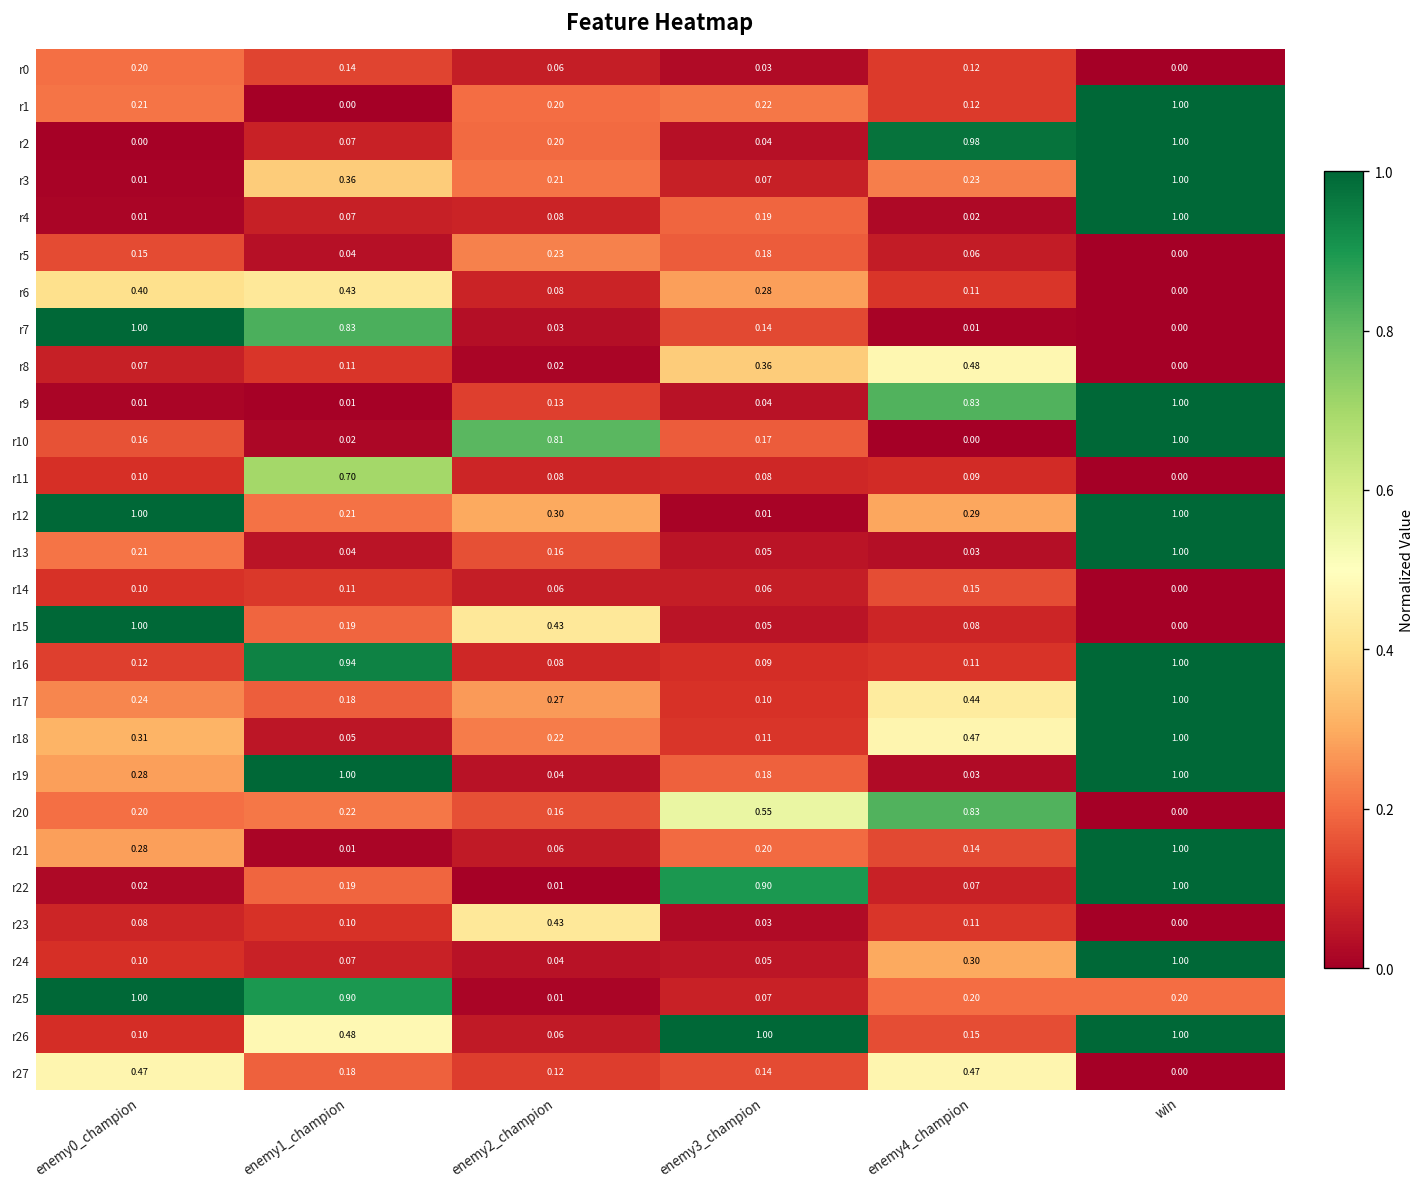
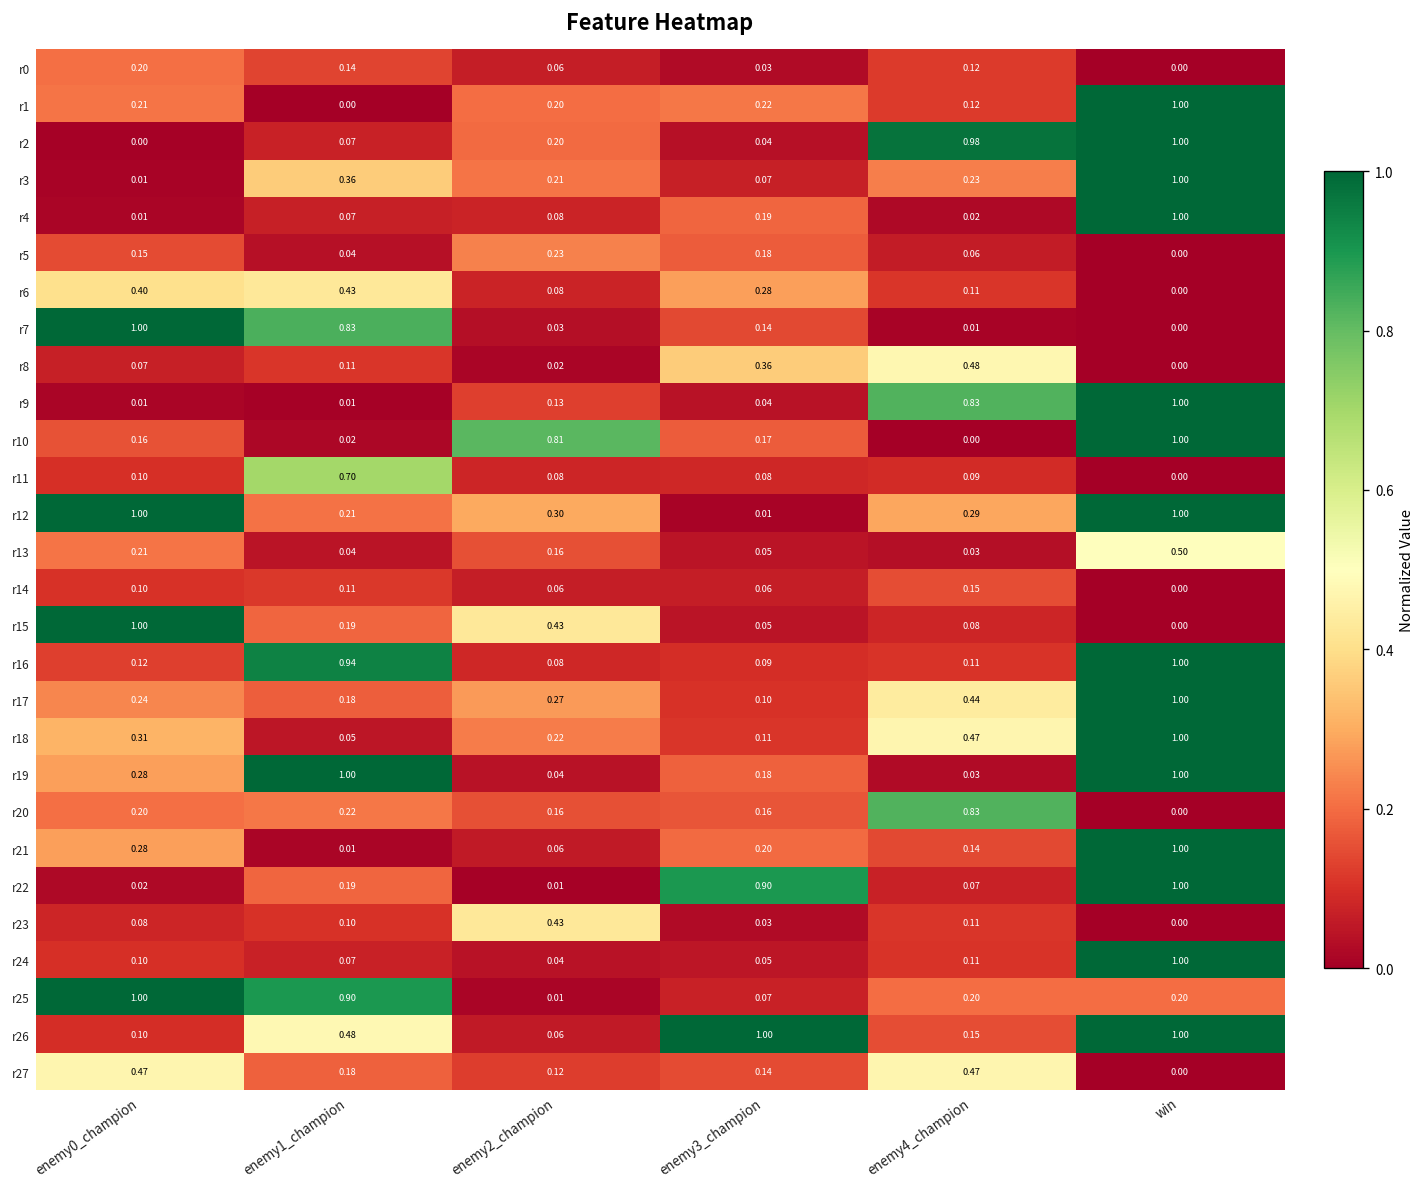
  {
    "r0": {
      "enemy0_champion": 0.20,
      "enemy1_champion": 0.14,
      "enemy2_champion": 0.06,
      "enemy3_champion": 0.03,
      "enemy4_champion": 0.12,
      "win": 0.00
    },
    "r1": {
      "enemy0_champion": 0.21,
      "enemy1_champion": 0.00,
      "enemy2_champion": 0.20,
      "enemy3_champion": 0.22,
      "enemy4_champion": 0.12,
      "win": 1.00
    },
    "r2": {
      "enemy0_champion": 0.00,
      "enemy1_champion": 0.07,
      "enemy2_champion": 0.20,
      "enemy3_champion": 0.04,
      "enemy4_champion": 0.98,
      "win": 1.00
    },
    "r3": {
      "enemy0_champion": 0.01,
      "enemy1_champion": 0.36,
      "enemy2_champion": 0.21,
      "enemy3_champion": 0.07,
      "enemy4_champion": 0.23,
      "win": 1.00
    },
    "r4": {
      "enemy0_champion": 0.01,
      "enemy1_champion": 0.07,
      "enemy2_champion": 0.08,
      "enemy3_champion": 0.19,
      "enemy4_champion": 0.02,
      "win": 1.00
    },
    "r5": {
      "enemy0_champion": 0.15,
      "enemy1_champion": 0.04,
      "enemy2_champion": 0.23,
      "enemy3_champion": 0.18,
      "enemy4_champion": 0.06,
      "win": 0.00
    },
    "r6": {
      "enemy0_champion": 0.40,
      "enemy1_champion": 0.43,
      "enemy2_champion": 0.08,
      "enemy3_champion": 0.28,
      "enemy4_champion": 0.11,
      "win": 0.00
    },
    "r7": {
      "enemy0_champion": 1.00,
      "enemy1_champion": 0.83,
      "enemy2_champion": 0.03,
      "enemy3_champion": 0.14,
      "enemy4_champion": 0.01,
      "win": 0.00
    },
    "r8": {
      "enemy0_champion": 0.07,
      "enemy1_champion": 0.11,
      "enemy2_champion": 0.02,
      "enemy3_champion": 0.36,
      "enemy4_champion": 0.48,
      "win": 0.00
    },
    "r9": {
      "enemy0_champion": 0.01,
      "enemy1_champion": 0.01,
      "enemy2_champion": 0.13,
      "enemy3_champion": 0.04,
      "enemy4_champion": 0.83,
      "win": 1.00
    },
    "r10": {
      "enemy0_champion": 0.16,
      "enemy1_champion": 0.02,
      "enemy2_champion": 0.81,
      "enemy3_champion": 0.17,
      "enemy4_champion": 0.00,
      "win": 1.00
    },
    "r11": {
      "enemy0_champion": 0.10,
      "enemy1_champion": 0.70,
      "enemy2_champion": 0.08,
      "enemy3_champion": 0.08,
      "enemy4_champion": 0.09,
      "win": 0.00
    },
    "r12": {
      "enemy0_champion": 1.00,
      "enemy1_champion": 0.21,
      "enemy2_champion": 0.30,
      "enemy3_champion": 0.01,
      "enemy4_champion": 0.29,
      "win": 1.00
    },
    "r13": {
      "enemy0_champion": 0.21,
      "enemy1_champion": 0.04,
      "enemy2_champion": 0.16,
      "enemy3_champion": 0.05,
      "enemy4_champion": 0.03,
-     "win": 1.00
+     "win": 0.50
    },
    "r14": {
      "enemy0_champion": 0.10,
      "enemy1_champion": 0.11,
      "enemy2_champion": 0.06,
      "enemy3_champion": 0.06,
      "enemy4_champion": 0.15,
      "win": 0.00
    },
    "r15": {
      "enemy0_champion": 1.00,
      "enemy1_champion": 0.19,
      "enemy2_champion": 0.43,
      "enemy3_champion": 0.05,
      "enemy4_champion": 0.08,
      "win": 0.00
    },
    "r16": {
      "enemy0_champion": 0.12,
      "enemy1_champion": 0.94,
      "enemy2_champion": 0.08,
      "enemy3_champion": 0.09,
      "enemy4_champion": 0.11,
      "win": 1.00
    },
    "r17": {
      "enemy0_champion": 0.24,
      "enemy1_champion": 0.18,
      "enemy2_champion": 0.27,
      "enemy3_champion": 0.10,
      "enemy4_champion": 0.44,
      "win": 1.00
    },
    "r18": {
      "enemy0_champion": 0.31,
      "enemy1_champion": 0.05,
      "enemy2_champion": 0.22,
      "enemy3_champion": 0.11,
      "enemy4_champion": 0.47,
      "win": 1.00
    },
    "r19": {
      "enemy0_champion": 0.28,
      "enemy1_champion": 1.00,
      "enemy2_champion": 0.04,
      "enemy3_champion": 0.18,
      "enemy4_champion": 0.03,
      "win": 1.00
    },
    "r20": {
      "enemy0_champion": 0.20,
      "enemy1_champion": 0.22,
      "enemy2_champion": 0.16,
-     "enemy3_champion": 0.55,
+     "enemy3_champion": 0.16,
      "enemy4_champion": 0.83,
      "win": 0.00
    },
    "r21": {
      "enemy0_champion": 0.28,
      "enemy1_champion": 0.01,
      "enemy2_champion": 0.06,
      "enemy3_champion": 0.20,
      "enemy4_champion": 0.14,
      "win": 1.00
    },
    "r22": {
      "enemy0_champion": 0.02,
      "enemy1_champion": 0.19,
      "enemy2_champion": 0.01,
      "enemy3_champion": 0.90,
      "enemy4_champion": 0.07,
      "win": 1.00
    },
    "r23": {
      "enemy0_champion": 0.08,
      "enemy1_champion": 0.10,
      "enemy2_champion": 0.43,
      "enemy3_champion": 0.03,
      "enemy4_champion": 0.11,
      "win": 0.00
    },
    "r24": {
      "enemy0_champion": 0.10,
      "enemy1_champion": 0.07,
      "enemy2_champion": 0.04,
      "enemy3_champion": 0.05,
-     "enemy4_champion": 0.30,
+     "enemy4_champion": 0.11,
      "win": 1.00
    },
    "r25": {
      "enemy0_champion": 1.00,
      "enemy1_champion": 0.90,
      "enemy2_champion": 0.01,
      "enemy3_champion": 0.07,
      "enemy4_champion": 0.20,
      "win": 0.20
    },
    "r26": {
      "enemy0_champion": 0.10,
      "enemy1_champion": 0.48,
      "enemy2_champion": 0.06,
      "enemy3_champion": 1.00,
      "enemy4_champion": 0.15,
      "win": 1.00
    },
    "r27": {
      "enemy0_champion": 0.47,
      "enemy1_champion": 0.18,
      "enemy2_champion": 0.12,
      "enemy3_champion": 0.14,
      "enemy4_champion": 0.47,
      "win": 0.00
    }
  }
